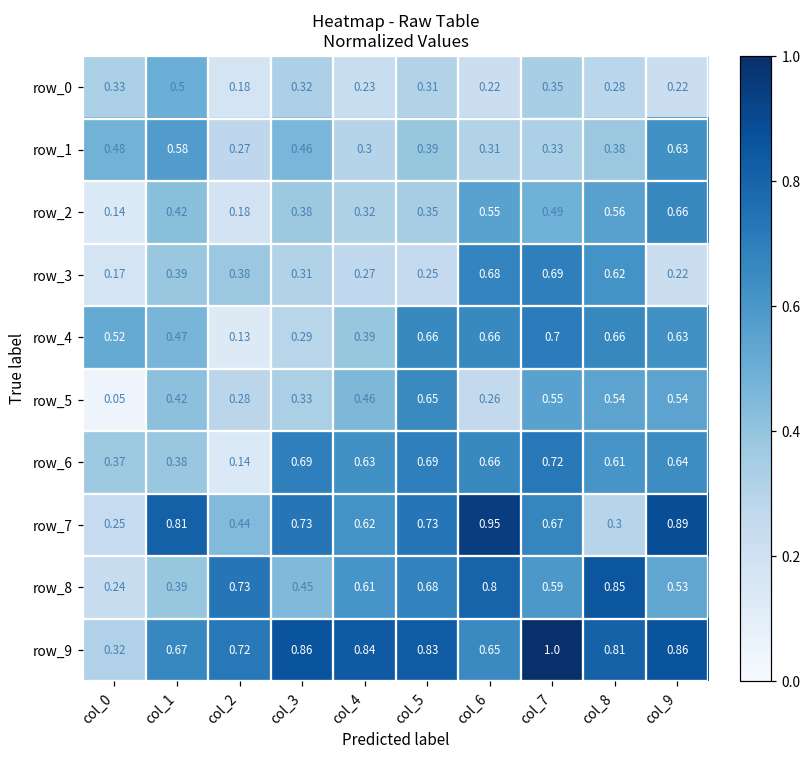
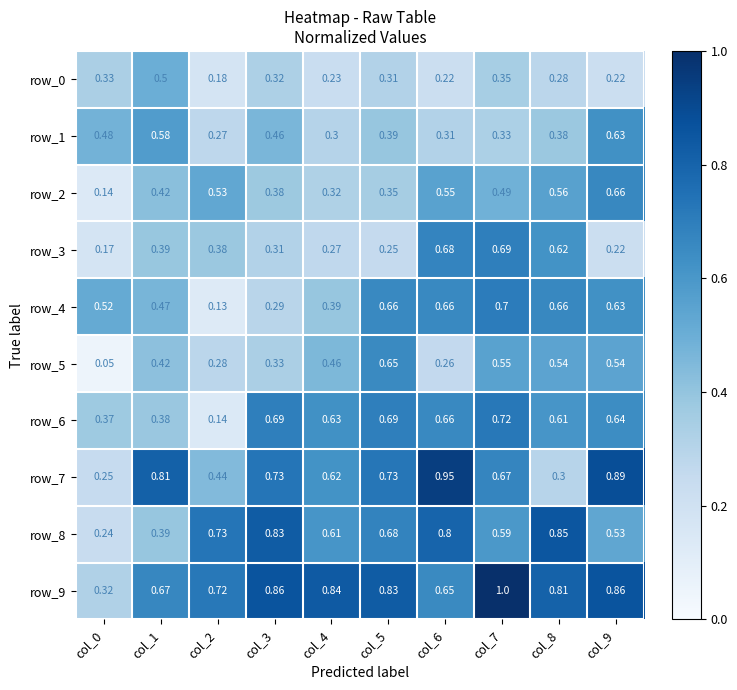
  {
    "row_0": {
      "col_0": 0.33,
      "col_2": 0.18,
      "col_3": 0.32,
      "col_4": 0.23,
      "col_5": 0.31,
      "col_6": 0.22,
      "col_7": 0.35,
      "col_8": 0.28,
      "col_9": 0.22
    },
    "row_1": {
      "col_0": 0.48,
      "col_1": 0.58,
      "col_2": 0.27,
      "col_3": 0.46,
      "col_4": 0.3,
      "col_5": 0.39,
      "col_6": 0.31,
      "col_7": 0.33,
      "col_8": 0.38,
      "col_9": 0.63
    },
    "row_2": {
      "col_0": 0.14,
      "col_1": 0.42,
-     "col_2": 0.18,
+     "col_2": 0.53,
      "col_3": 0.38,
      "col_4": 0.32,
      "col_5": 0.35,
      "col_6": 0.55,
      "col_8": 0.56,
      "col_9": 0.66
    },
    "row_3": {
      "col_0": 0.17,
      "col_1": 0.39,
      "col_2": 0.38,
      "col_3": 0.31,
      "col_4": 0.27,
      "col_5": 0.25,
      "col_6": 0.68,
      "col_7": 0.69,
      "col_8": 0.62,
      "col_9": 0.22
    },
    "row_4": {
      "col_0": 0.52,
      "col_1": 0.47,
      "col_2": 0.13,
      "col_3": 0.29,
      "col_4": 0.39,
      "col_5": 0.66,
      "col_6": 0.66,
      "col_7": 0.7,
      "col_8": 0.66,
      "col_9": 0.63
    },
    "row_5": {
      "col_0": 0.05,
      "col_1": 0.42,
      "col_2": 0.28,
      "col_3": 0.33,
      "col_4": 0.46,
      "col_5": 0.65,
      "col_6": 0.26,
      "col_7": 0.55,
      "col_8": 0.54,
      "col_9": 0.54
    },
    "row_6": {
      "col_0": 0.37,
      "col_1": 0.38,
      "col_2": 0.14,
      "col_3": 0.69,
      "col_4": 0.63,
      "col_5": 0.69,
      "col_6": 0.66,
      "col_7": 0.72,
      "col_8": 0.61,
      "col_9": 0.64
    },
    "row_7": {
      "col_0": 0.25,
      "col_1": 0.81,
      "col_2": 0.44,
      "col_3": 0.73,
      "col_4": 0.62,
      "col_5": 0.73,
      "col_6": 0.95,
      "col_7": 0.67,
      "col_8": 0.3,
      "col_9": 0.89
    },
    "row_8": {
      "col_0": 0.24,
      "col_1": 0.39,
      "col_2": 0.73,
-     "col_3": 0.45,
+     "col_3": 0.83,
      "col_4": 0.61,
      "col_5": 0.68,
      "col_6": 0.8,
      "col_7": 0.59,
      "col_8": 0.85,
      "col_9": 0.53
    },
    "row_9": {
      "col_0": 0.32,
      "col_1": 0.67,
      "col_2": 0.72,
      "col_3": 0.86,
      "col_4": 0.84,
      "col_5": 0.83,
      "col_6": 0.65,
      "col_7": 1.0,
      "col_8": 0.81,
      "col_9": 0.86
    }
  }
